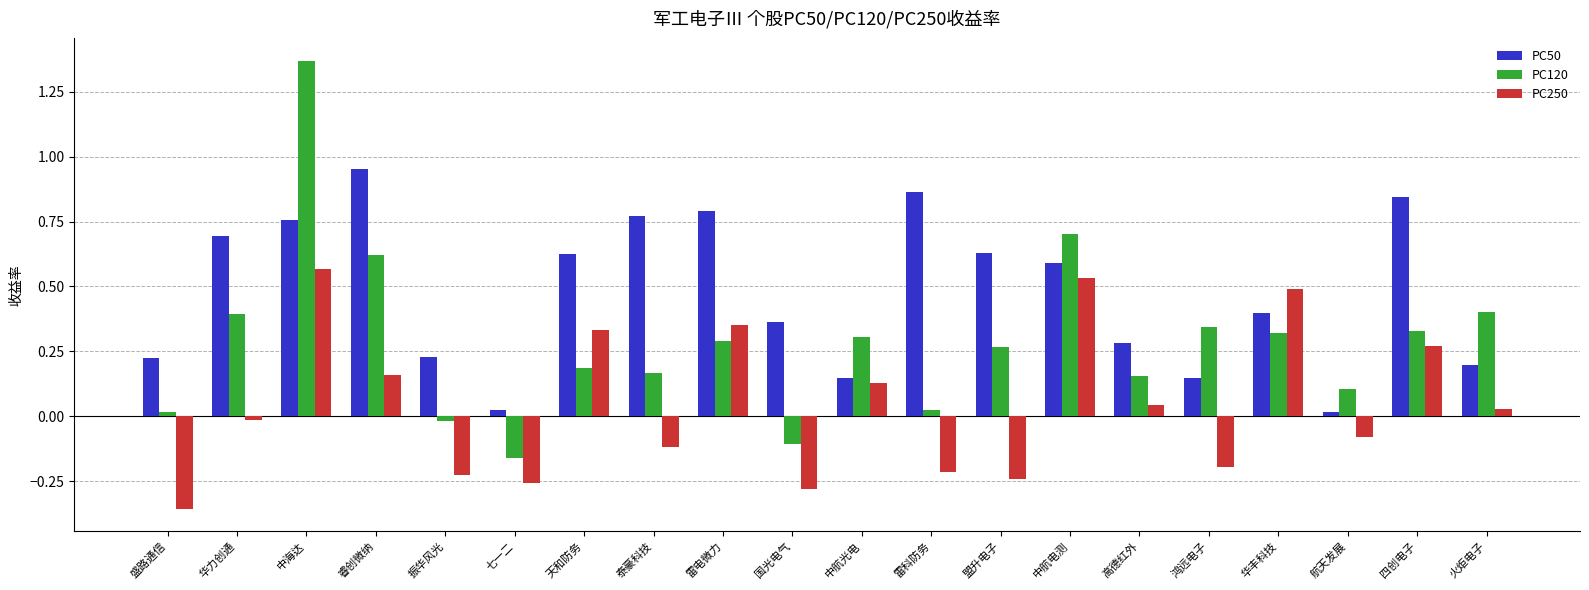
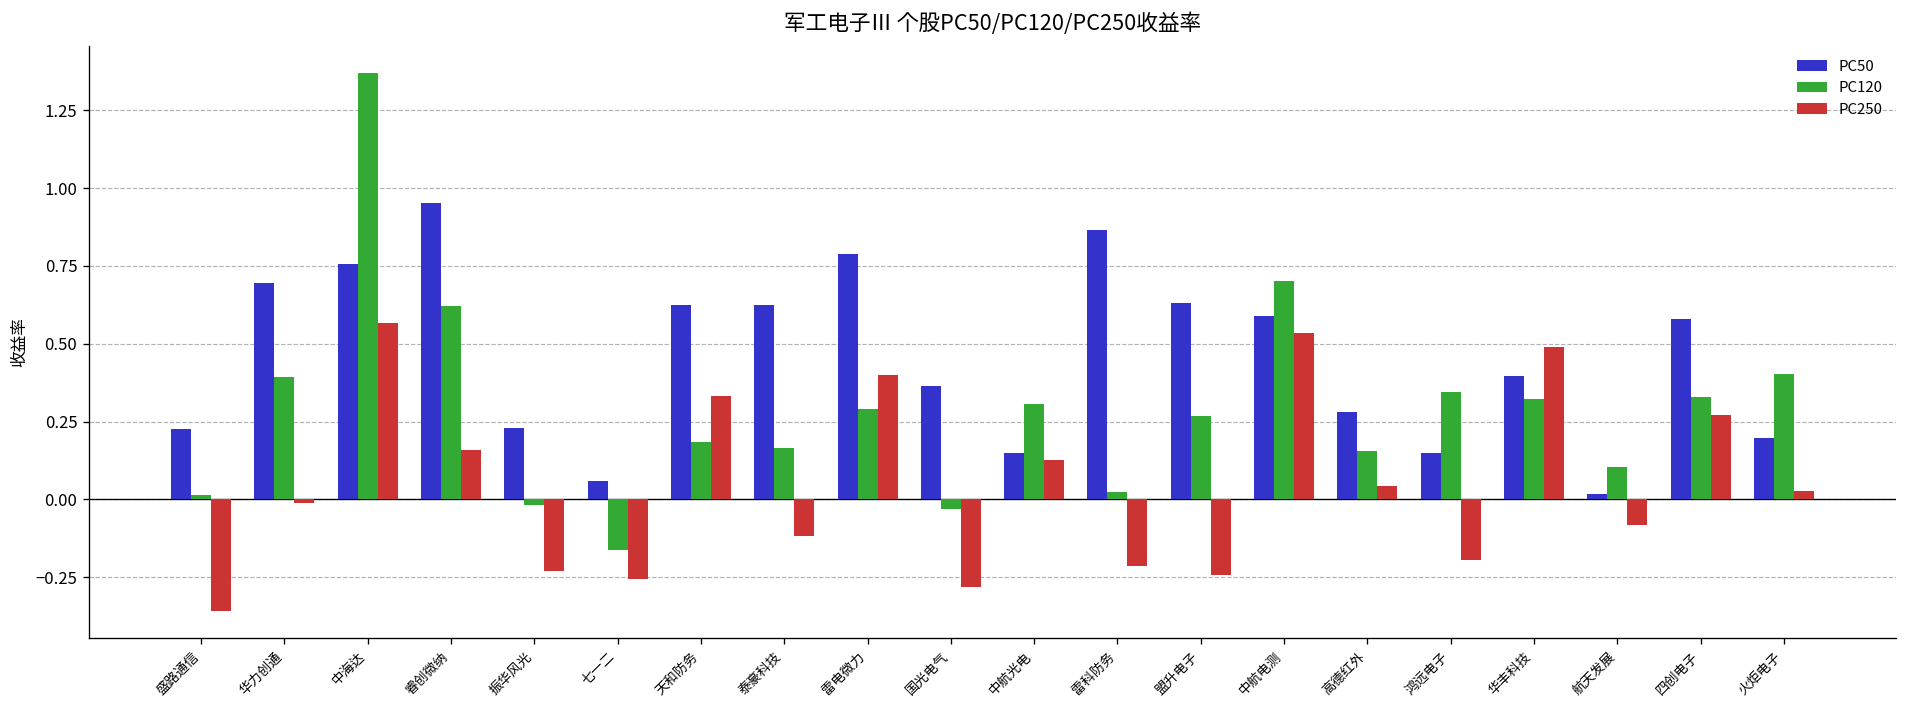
  {
    "PC50": {
      "盛路通信": 0.23,
      "华力创通": 0.70,
      "中海达": 0.76,
      "睿创微纳": 0.95,
      "振华风光": 0.23,
-     "七一二": 0.03,
+     "七一二": 0.06,
      "天和防务": 0.63,
-     "泰豪科技": 0.77,
+     "泰豪科技": 0.63,
      "雷电微力": 0.79,
      "国光电气": 0.36,
      "中航光电": 0.15,
      "雷科防务": 0.86,
      "盟升电子": 0.63,
      "中航电测": 0.59,
      "高德红外": 0.28,
      "鸿远电子": 0.15,
      "华丰科技": 0.40,
      "航天发展": 0.02,
-     "四创电子": 0.84,
+     "四创电子": 0.58,
      "火炬电子": 0.20
    },
    "PC120": {
      "盛路通信": 0.01,
      "华力创通": 0.39,
      "中海达": 1.37,
      "睿创微纳": 0.62,
      "振华风光": -0.02,
      "七一二": -0.16,
      "天和防务": 0.19,
      "泰豪科技": 0.17,
      "雷电微力": 0.29,
-     "国光电气": -0.11,
+     "国光电气": -0.03,
      "中航光电": 0.31,
      "雷科防务": 0.02,
      "盟升电子": 0.27,
      "中航电测": 0.70,
      "高德红外": 0.16,
      "鸿远电子": 0.34,
      "华丰科技": 0.32,
      "航天发展": 0.10,
      "四创电子": 0.33,
      "火炬电子": 0.40
    },
    "PC250": {
      "盛路通信": -0.36,
      "华力创通": -0.01,
      "中海达": 0.57,
      "睿创微纳": 0.16,
      "振华风光": -0.23,
      "七一二": -0.26,
      "天和防务": 0.33,
      "泰豪科技": -0.12,
-     "雷电微力": 0.35,
+     "雷电微力": 0.40,
      "国光电气": -0.28,
      "中航光电": 0.13,
      "雷科防务": -0.22,
      "盟升电子": -0.24,
      "中航电测": 0.53,
      "高德红外": 0.04,
      "鸿远电子": -0.20,
      "华丰科技": 0.49,
      "航天发展": -0.08,
      "四创电子": 0.27,
      "火炬电子": 0.03
    }
  }
